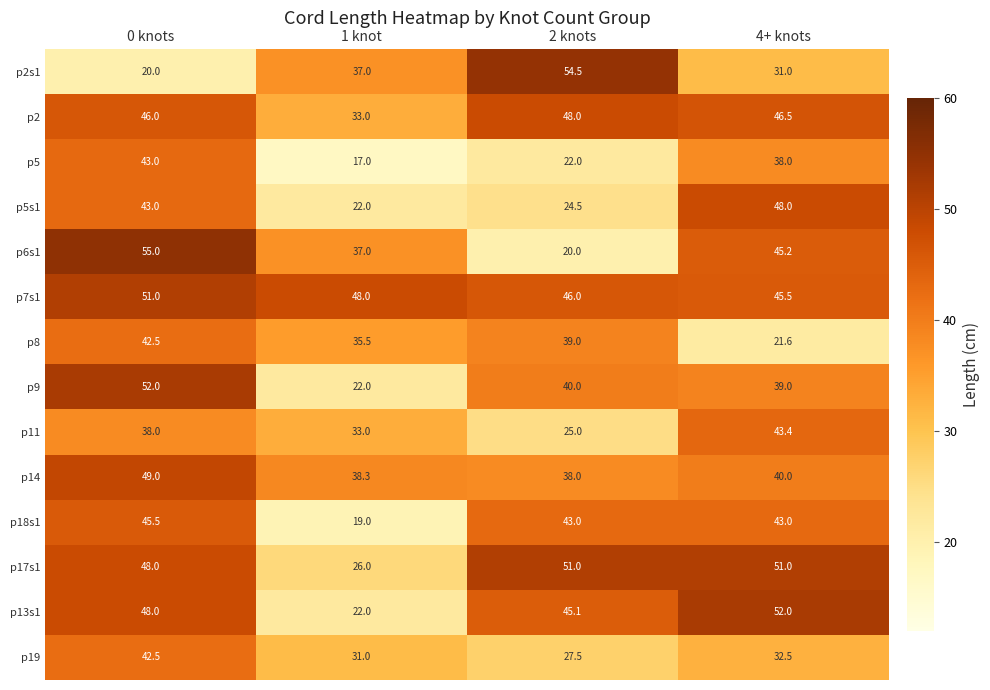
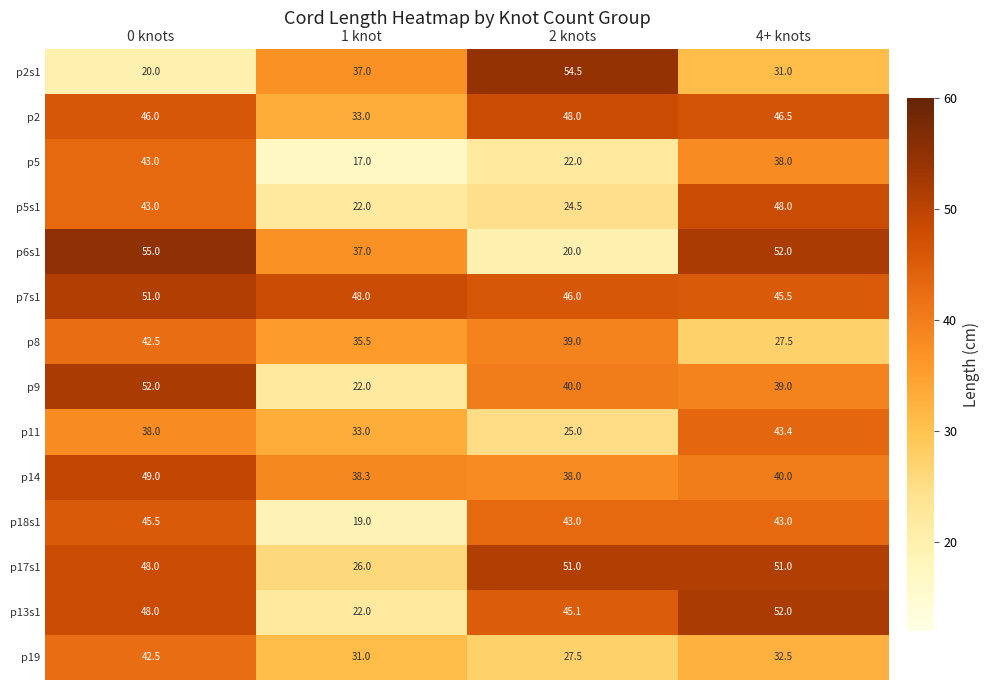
  {
    "p2s1": {
      "0 knots": 20.0,
      "1 knot": 37.0,
      "2 knots": 54.5,
      "4+ knots": 31.0
    },
    "p2": {
      "0 knots": 46.0,
      "1 knot": 33.0,
      "2 knots": 48.0,
      "4+ knots": 46.5
    },
    "p5": {
      "0 knots": 43.0,
      "1 knot": 17.0,
      "2 knots": 22.0,
      "4+ knots": 38.0
    },
    "p5s1": {
      "0 knots": 43.0,
      "1 knot": 22.0,
      "2 knots": 24.5,
      "4+ knots": 48.0
    },
    "p6s1": {
      "0 knots": 55.0,
      "1 knot": 37.0,
      "2 knots": 20.0,
-     "4+ knots": 45.2
+     "4+ knots": 52.0
    },
    "p7s1": {
      "0 knots": 51.0,
      "1 knot": 48.0,
      "2 knots": 46.0,
      "4+ knots": 45.5
    },
    "p8": {
      "0 knots": 42.5,
      "1 knot": 35.5,
      "2 knots": 39.0,
-     "4+ knots": 21.6
+     "4+ knots": 27.5
    },
    "p9": {
      "0 knots": 52.0,
      "1 knot": 22.0,
      "2 knots": 40.0,
      "4+ knots": 39.0
    },
    "p11": {
      "0 knots": 38.0,
      "1 knot": 33.0,
      "2 knots": 25.0,
      "4+ knots": 43.4
    },
    "p14": {
      "0 knots": 49.0,
      "1 knot": 38.3,
      "2 knots": 38.0,
      "4+ knots": 40.0
    },
    "p18s1": {
      "0 knots": 45.5,
      "1 knot": 19.0,
      "2 knots": 43.0,
      "4+ knots": 43.0
    },
    "p17s1": {
      "0 knots": 48.0,
      "1 knot": 26.0,
      "2 knots": 51.0,
      "4+ knots": 51.0
    },
    "p13s1": {
      "0 knots": 48.0,
      "1 knot": 22.0,
      "2 knots": 45.1,
      "4+ knots": 52.0
    },
    "p19": {
      "0 knots": 42.5,
      "1 knot": 31.0,
      "2 knots": 27.5,
      "4+ knots": 32.5
    }
  }
